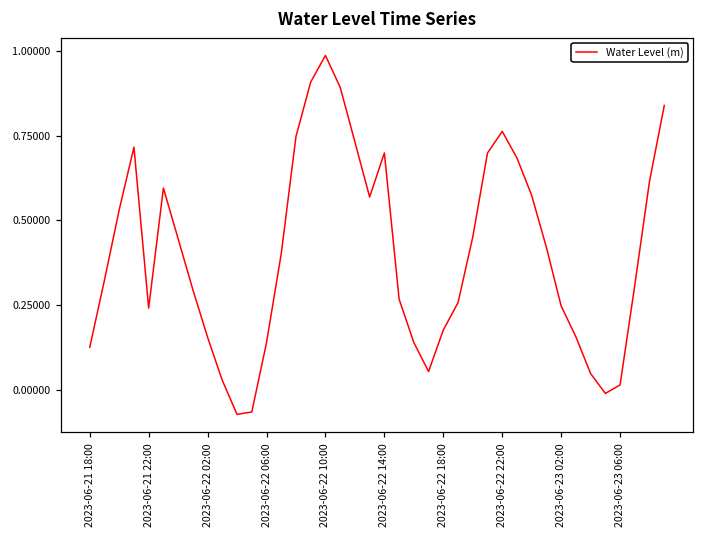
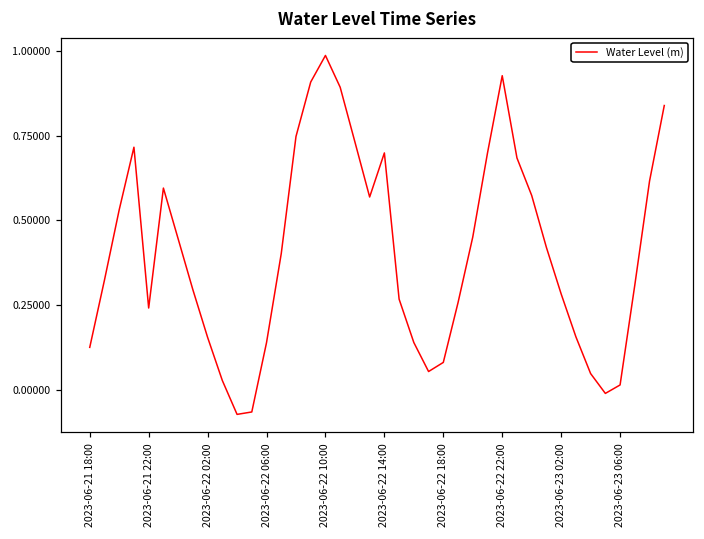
  {
    "2023-06-21 18:00": 0.13,
    "2023-06-21 22:00": 0.24,
    "2023-06-22 02:00": 0.15,
    "2023-06-22 06:00": 0.14,
    "2023-06-22 10:00": 0.99,
    "2023-06-22 14:00": 0.70,
-   "2023-06-22 18:00": 0.18,
-   "2023-06-22 22:00": 0.76,
-   "2023-06-23 02:00": 0.25,
+   "2023-06-22 18:00": 0.08,
+   "2023-06-22 22:00": 0.93,
+   "2023-06-23 02:00": 0.28,
    "2023-06-23 06:00": 0.01
  }
